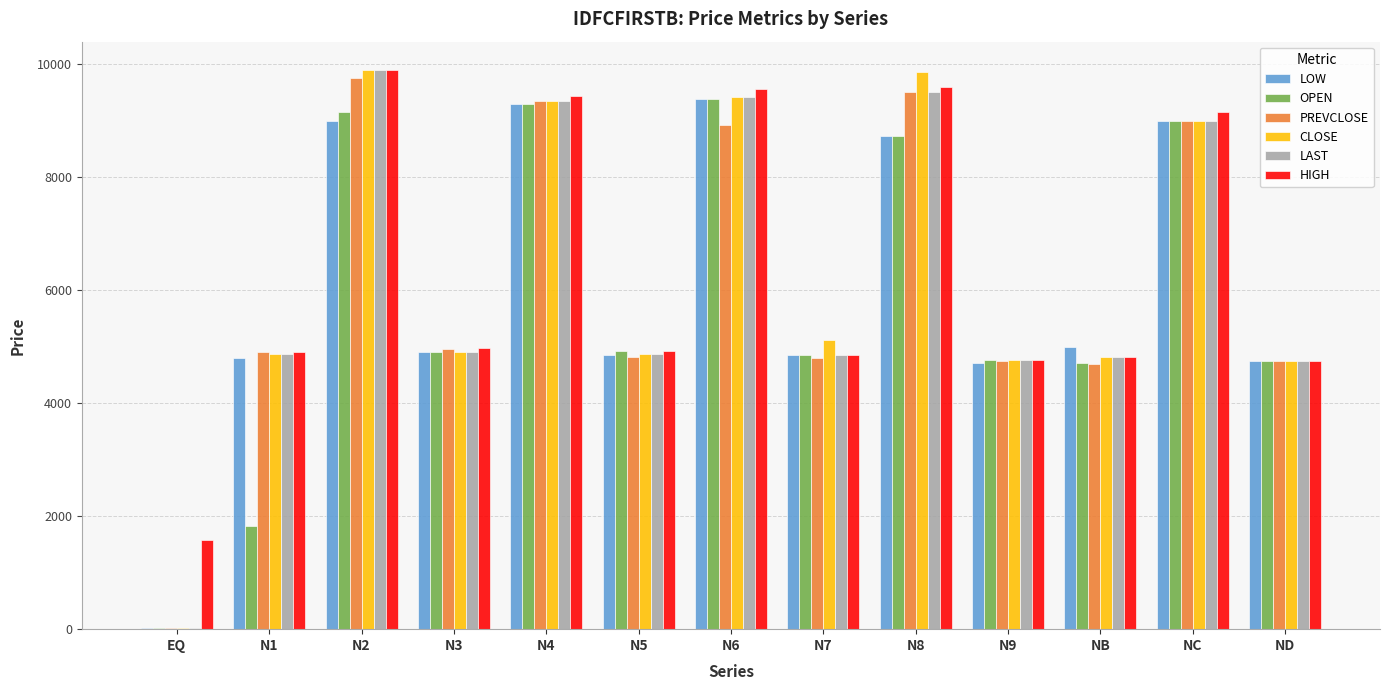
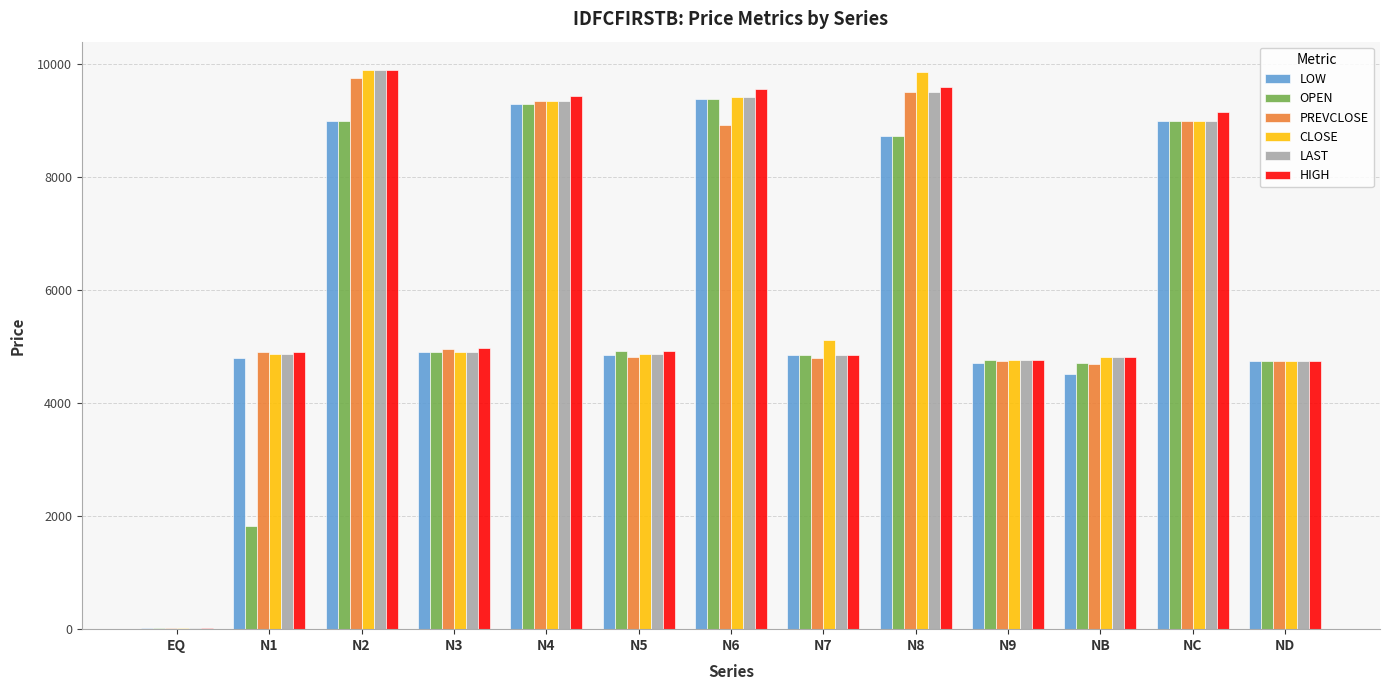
  {
    "LOW": {
      "N1": 4800,
      "N2": 9000,
      "N3": 4900,
      "N4": 9300,
      "N5": 4900,
      "N6": 9400,
      "N7": 4900,
      "N8": 8700,
      "N9": 4700,
-     "NB": 5000,
+     "NB": 4500,
      "NC": 9000,
      "ND": 4800
    },
    "OPEN": {
      "N1": 1800,
-     "N2": 9200,
+     "N2": 9000,
      "N3": 4900,
      "N4": 9300,
      "N5": 4900,
      "N6": 9400,
      "N7": 4900,
      "N8": 8700,
      "N9": 4800,
      "NB": 4700,
      "NC": 9000,
      "ND": 4800
    },
    "PREVCLOSE": {
      "N1": 4900,
      "N2": 9800,
      "N3": 5000,
      "N4": 9400,
      "N5": 4800,
      "N6": 8900,
      "N7": 4800,
      "N8": 9500,
      "N9": 4800,
      "NB": 4700,
      "NC": 9000,
      "ND": 4800
    },
    "CLOSE": {
      "N1": 4900,
      "N2": 9900,
      "N3": 4900,
      "N4": 9400,
      "N5": 4900,
      "N6": 9400,
      "N7": 5100,
      "N8": 9900,
      "N9": 4800,
      "NB": 4800,
      "NC": 9000,
      "ND": 4800
    },
    "LAST": {
      "N1": 4900,
      "N2": 9900,
      "N3": 4900,
      "N4": 9400,
      "N5": 4900,
      "N6": 9400,
      "N7": 4900,
      "N8": 9500,
      "N9": 4800,
      "NB": 4800,
      "NC": 9000,
      "ND": 4800
    },
    "HIGH": {
-     "EQ": 1600,
+     "EQ": 0,
      "N1": 4900,
      "N2": 9900,
      "N3": 5000,
      "N4": 9400,
      "N5": 4900,
      "N6": 9600,
      "N7": 4900,
      "N8": 9600,
      "N9": 4800,
      "NB": 4800,
      "NC": 9200,
      "ND": 4800
    }
  }
